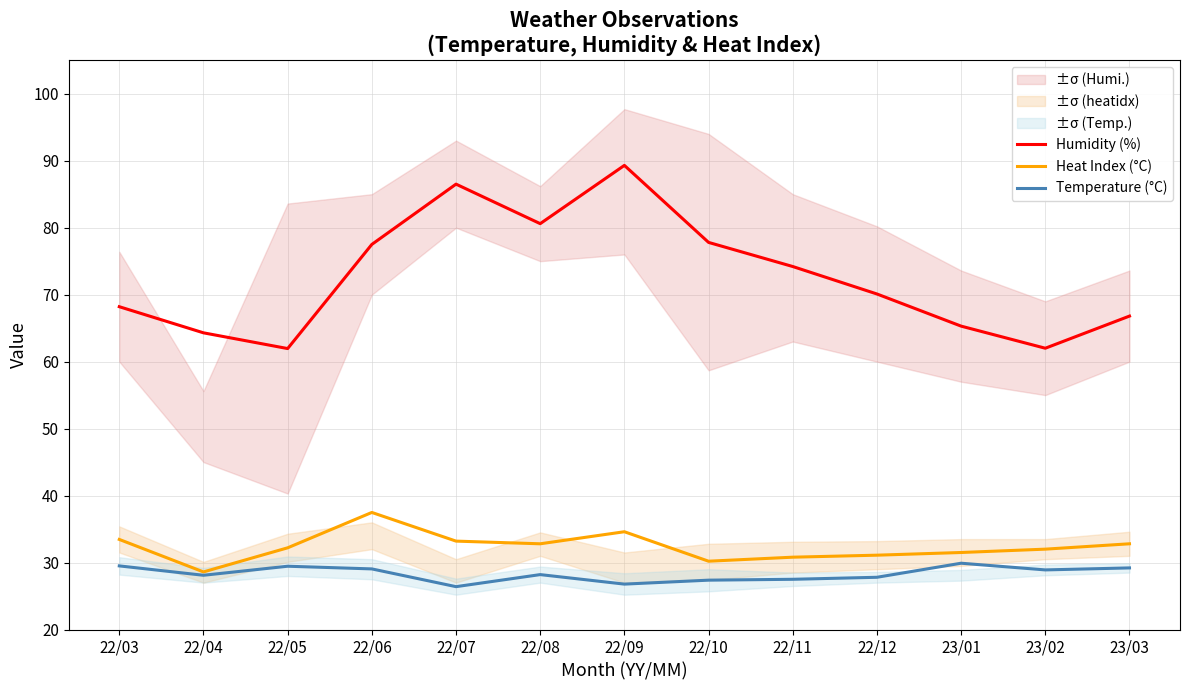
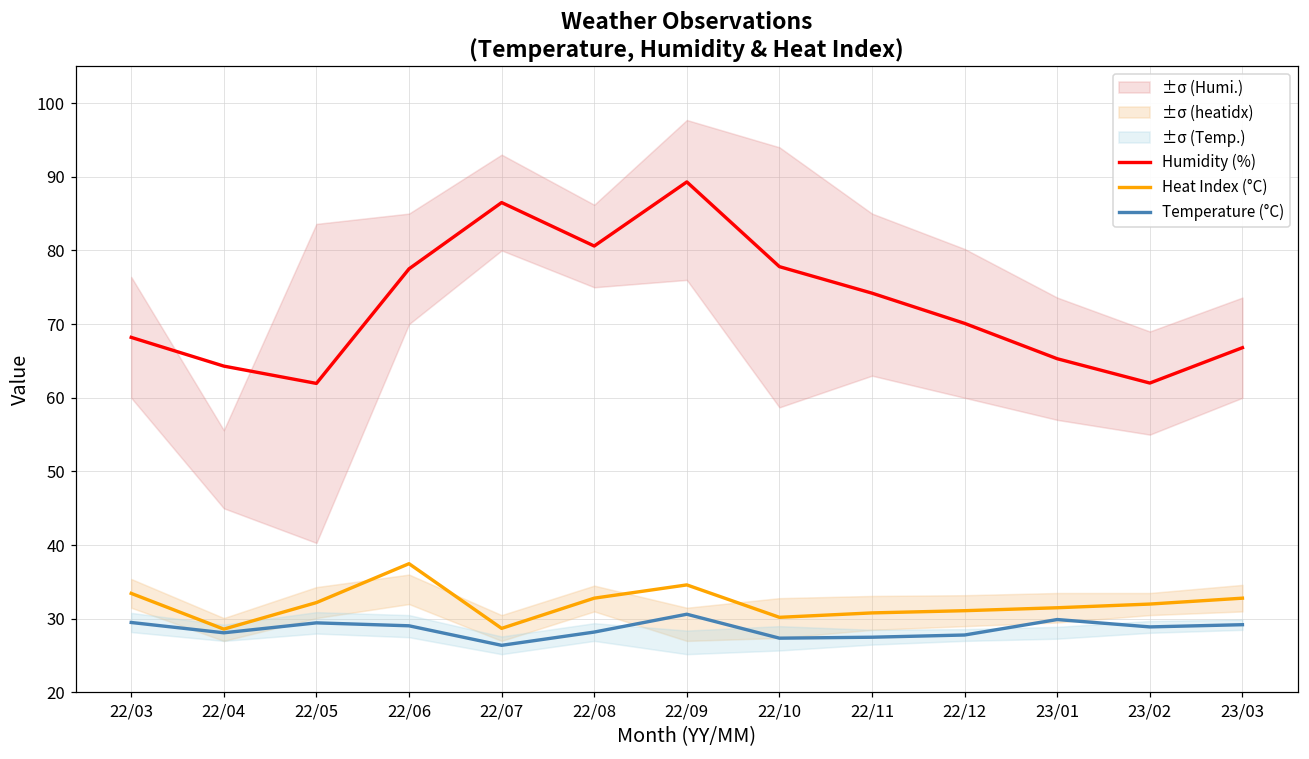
  {
    "Humidity (%)": {
      "22/03": 68,
      "22/04": 64,
      "22/05": 62,
      "22/06": 78,
      "22/07": 87,
      "22/08": 81,
      "22/09": 89,
      "22/10": 78,
      "22/11": 74,
      "22/12": 70,
      "23/01": 65,
      "23/02": 62,
      "23/03": 67
    },
    "Heat Index (°C)": {
      "22/03": 33,
      "22/04": 29,
      "22/05": 32,
      "22/06": 37,
-     "22/07": 33,
+     "22/07": 29,
      "22/08": 33,
      "22/09": 35,
      "22/10": 30,
      "22/11": 31,
      "22/12": 31,
      "23/01": 32,
      "23/02": 32,
      "23/03": 33
    },
    "Temperature (°C)": {
      "22/03": 30,
      "22/04": 28,
      "22/05": 29,
      "22/06": 29,
      "22/07": 26,
      "22/08": 28,
-     "22/09": 27,
+     "22/09": 31,
      "22/10": 27,
      "22/11": 28,
      "22/12": 28,
      "23/01": 30,
      "23/02": 29,
      "23/03": 29
    }
  }
